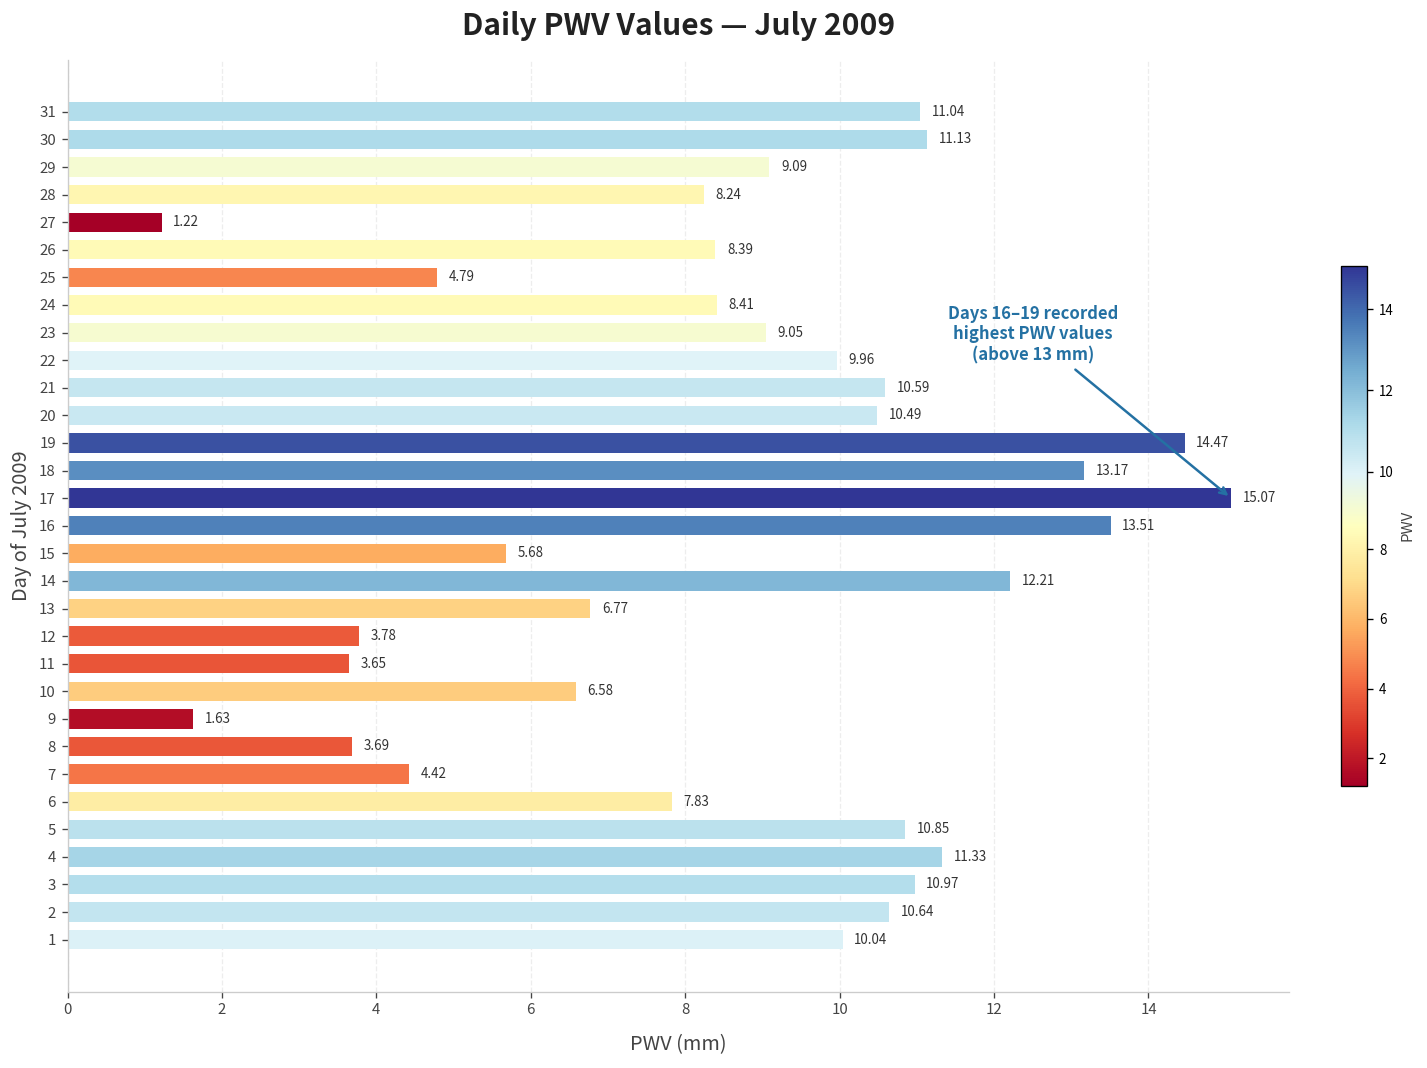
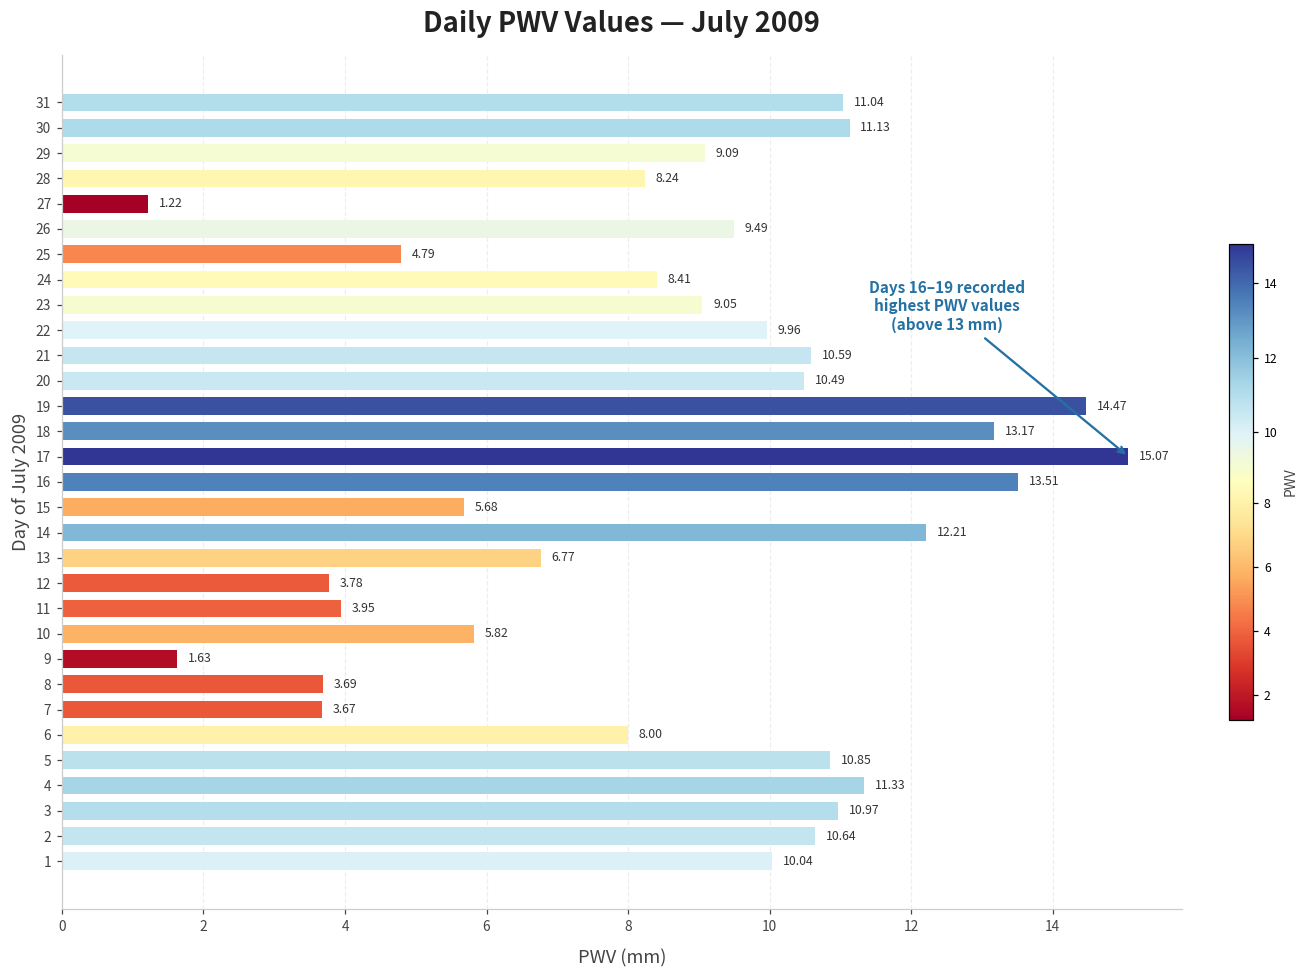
  {
    "31": 11.04,
    "30": 11.13,
    "29": 9.09,
    "28": 8.24,
    "27": 1.22,
-   "26": 8.39,
+   "26": 9.49,
    "25": 4.79,
    "24": 8.41,
    "23": 9.05,
    "22": 9.96,
    "21": 10.59,
    "20": 10.49,
    "18": 13,
    "17": 15.07,
    "16": 13.51,
    "15": 5.68,
    "14": 12.21,
    "13": 6.77,
    "12": 3.78,
-   "11": 3.65,
-   "10": 6.58,
+   "11": 3.95,
+   "10": 5.82,
    "9": 1.63,
    "8": 3.69,
-   "7": 4.42,
-   "6": 7.83,
+   "7": 3.67,
+   "6": 8.00,
    "5": 10.85,
    "4": 11.33,
    "3": 10.97,
    "2": 10.64,
    "1": 10.04
  }
